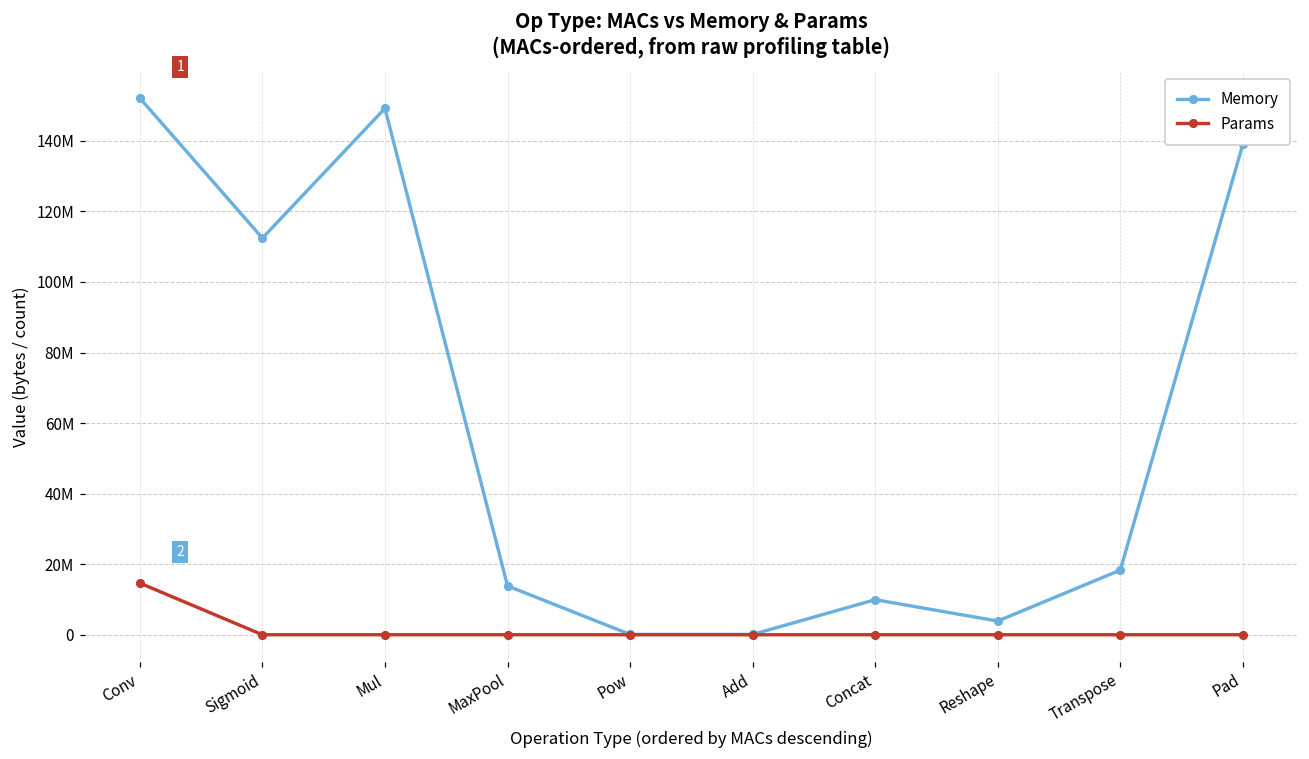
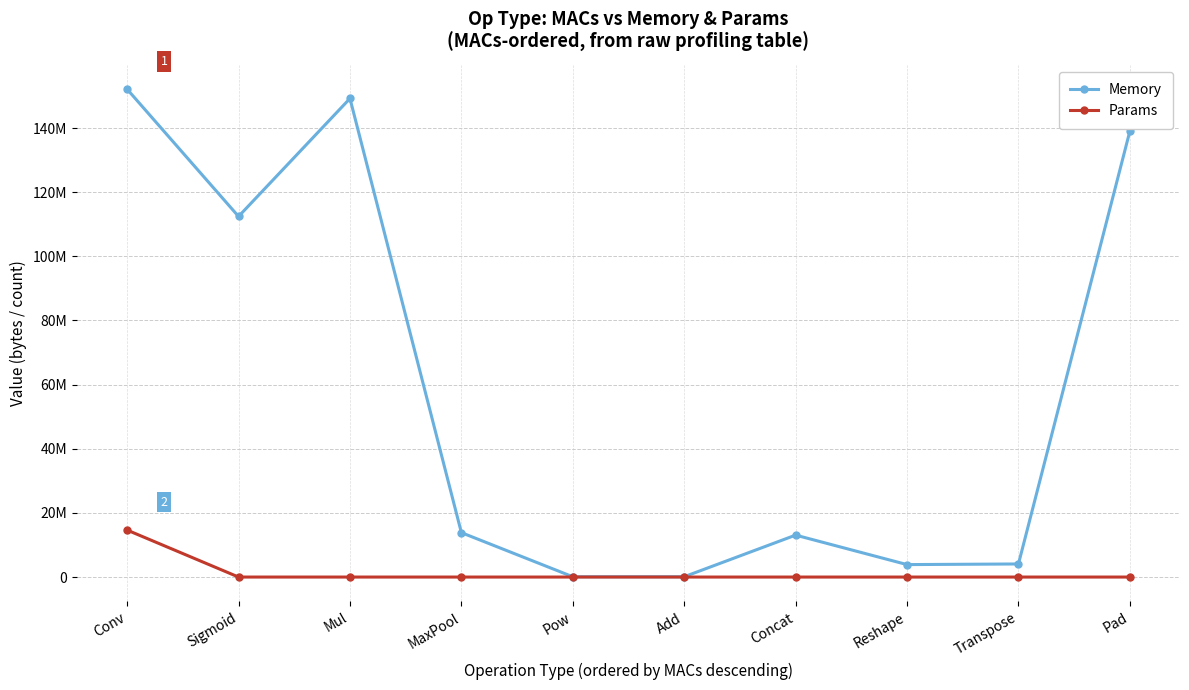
  {
    "Memory": {
      "Conv": 152000000,
      "Sigmoid": 112000000,
      "Mul": 149000000,
      "MaxPool": 14000000,
-     "Concat": 10000000,
+     "Concat": 13000000,
      "Reshape": 4000000,
-     "Transpose": 18000000,
+     "Transpose": 4000000,
      "Pad": 139000000
    },
    "Params": {
      "Conv": 15000000,
      "Sigmoid": 0,
      "Mul": 0,
      "MaxPool": 0,
      "Concat": 0,
      "Reshape": 0,
      "Transpose": 0,
      "Pad": 0
    }
  }
